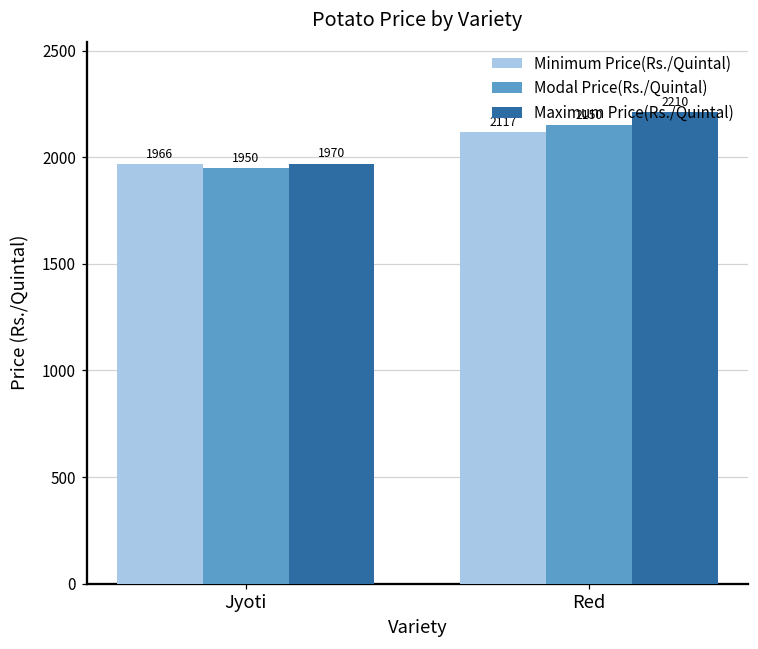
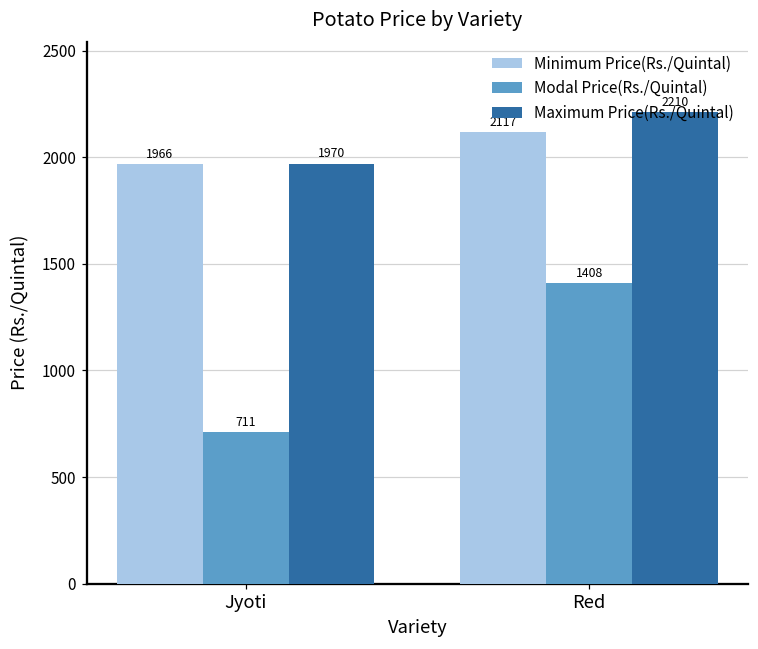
  {
    "Minimum Price(Rs./Quintal)": {
      "Jyoti": 1966,
      "Red": 2117
    },
    "Modal Price(Rs./Quintal)": {
-     "Jyoti": 1950,
-     "Red": 2150
+     "Jyoti": 711,
+     "Red": 1408
    },
    "Maximum Price(Rs./Quintal)": {
      "Jyoti": 1970,
      "Red": 2210
    }
  }
